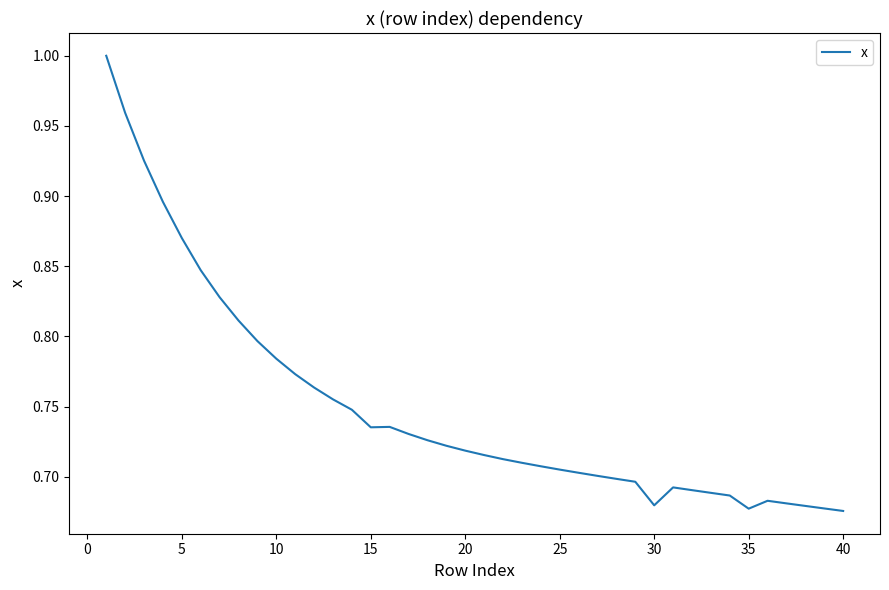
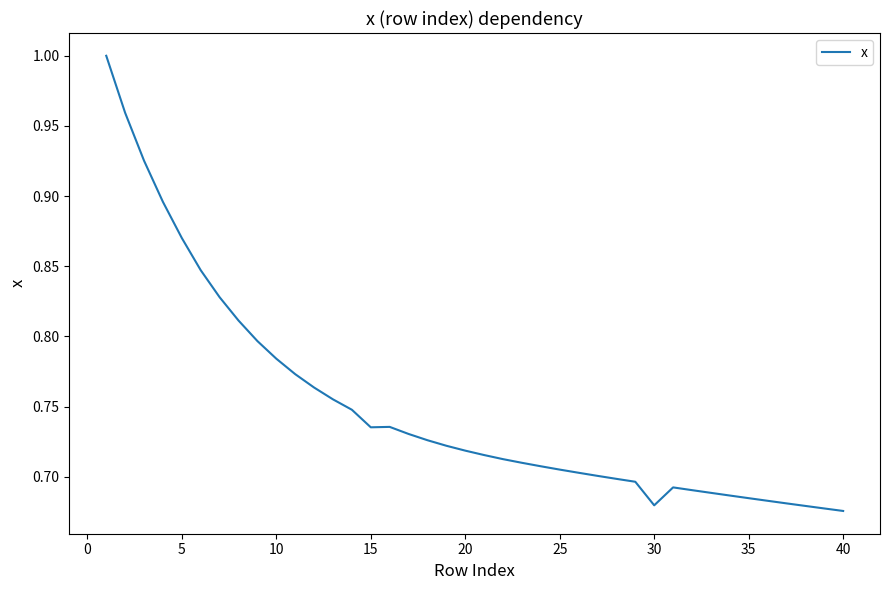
  {
    "5": 0.870,
    "10": 0.784,
    "15": 0.735,
    "20": 0.719,
    "25": 0.705,
    "30": 0.680,
-   "35": 0.677,
+   "35": 0.685,
    "40": 0.676
  }
